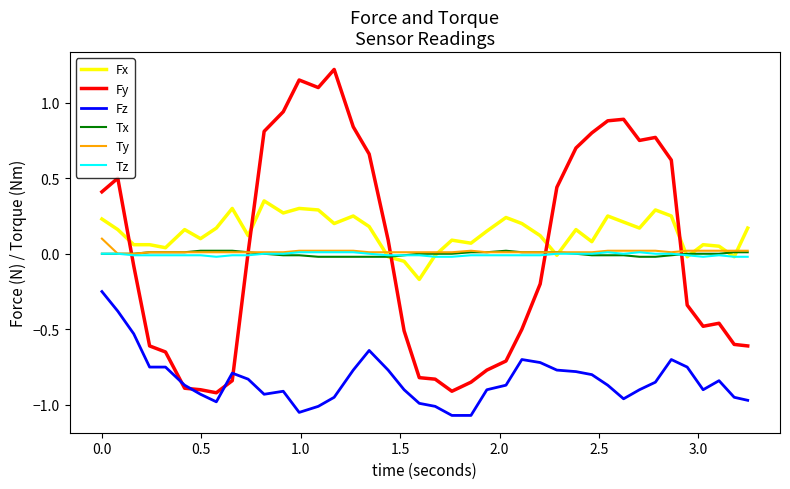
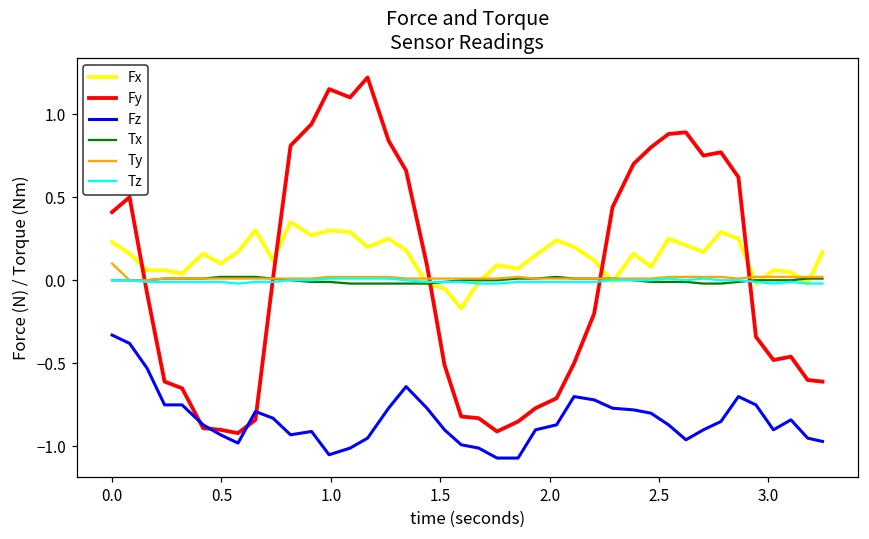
  {
    "Fx": {
      "0.0": 0.23
    },
    "Fy": {
      "0.0": 0.41
    },
    "Fz": {
-     "0.0": -0.25
+     "0.0": -0.33
    },
    "Ty": {
      "0.0": 0.10
    }
  }
